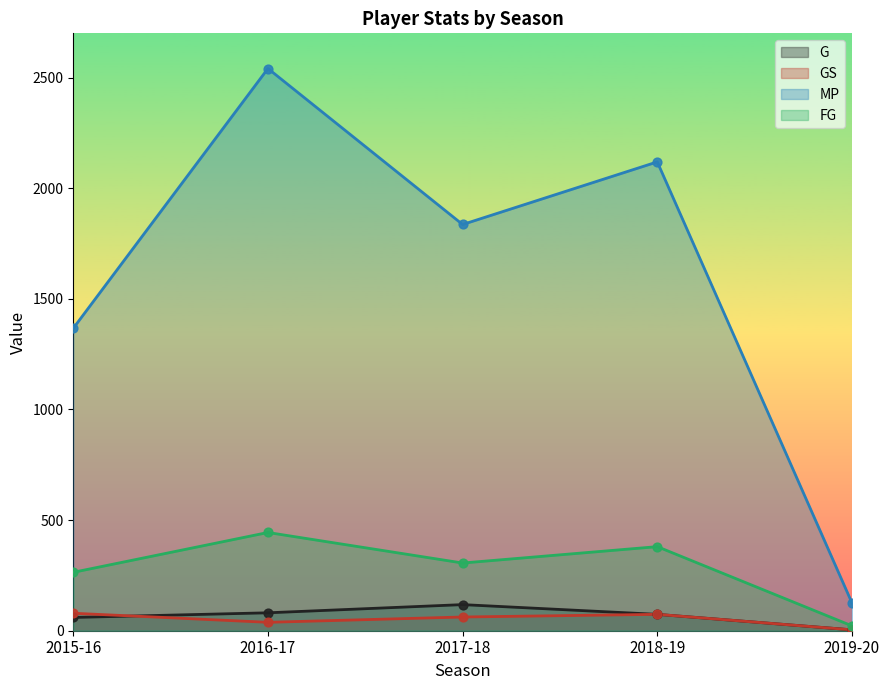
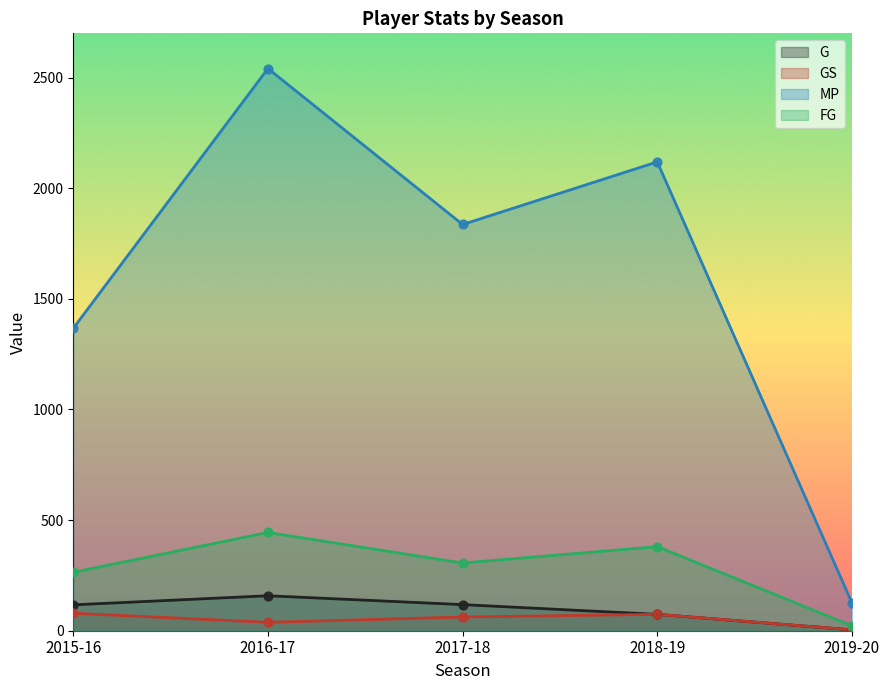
  {
    "G": {
-     "2015-16": 60,
-     "2016-17": 80,
+     "2015-16": 120,
+     "2016-17": 160,
      "2017-18": 120
    },
    "GS": {
      "2015-16": 80,
      "2016-17": 40,
      "2017-18": 60
    }
  }
